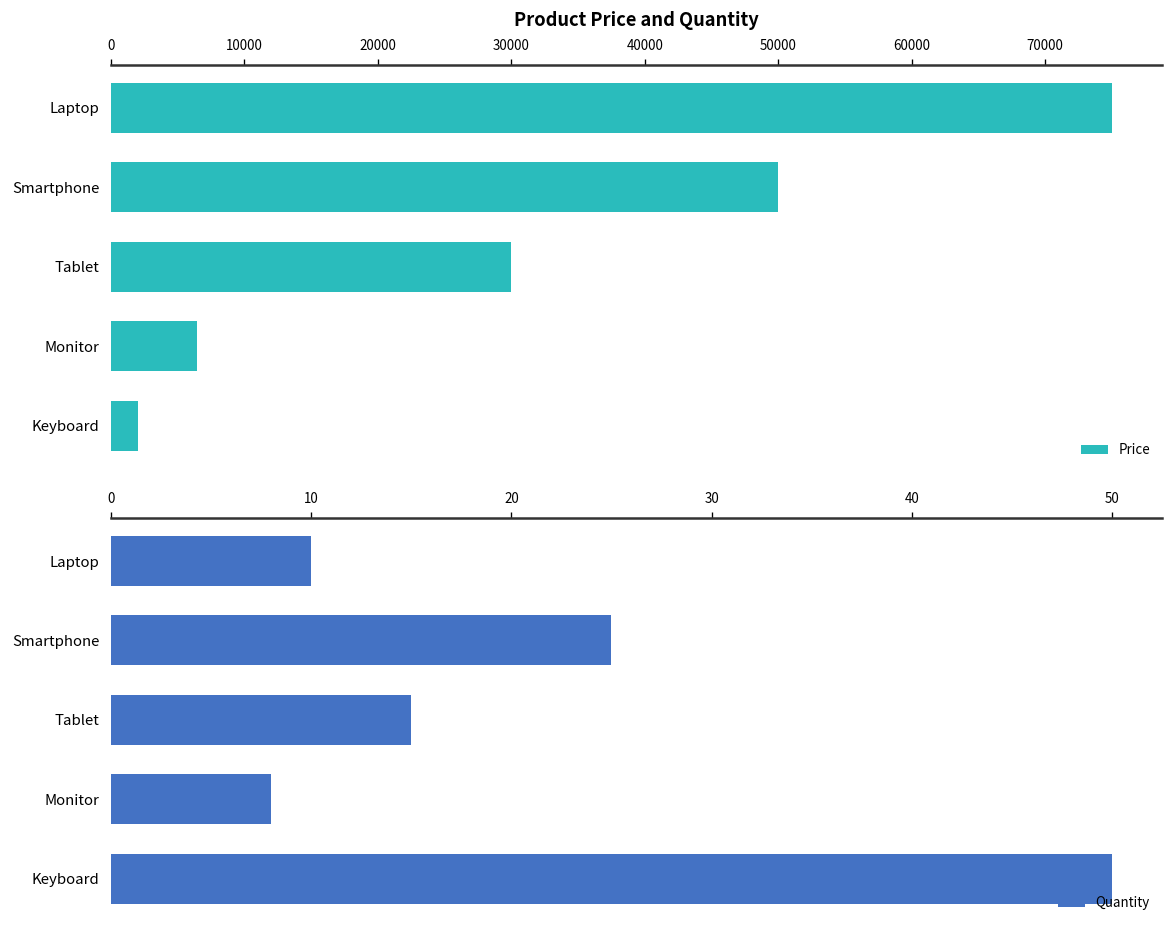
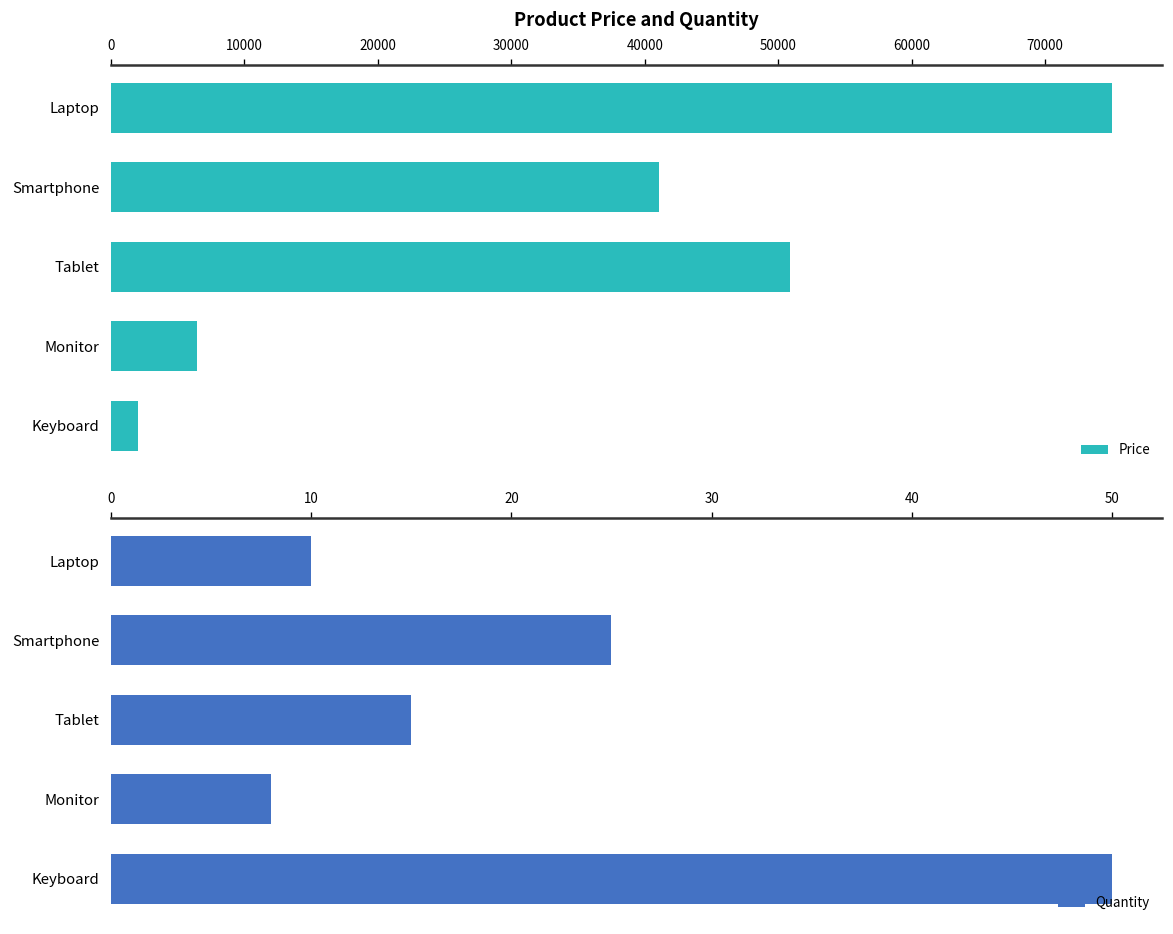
  {
    "Product Price and Quantity": {
      "Laptop": 75000,
-     "Smartphone": 50000,
-     "Tablet": 30000,
+     "Smartphone": 41100,
+     "Tablet": 50900,
      "Monitor": 6400,
      "Keyboard": 2000
    }
  }
